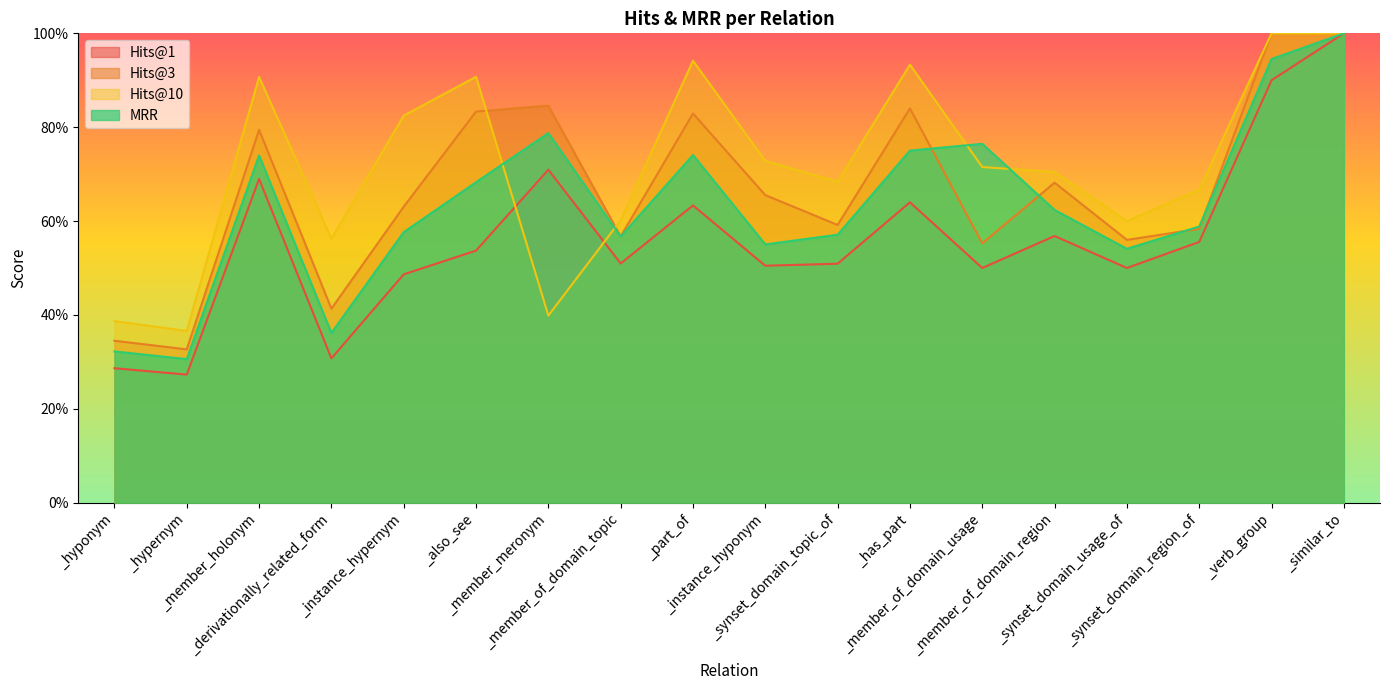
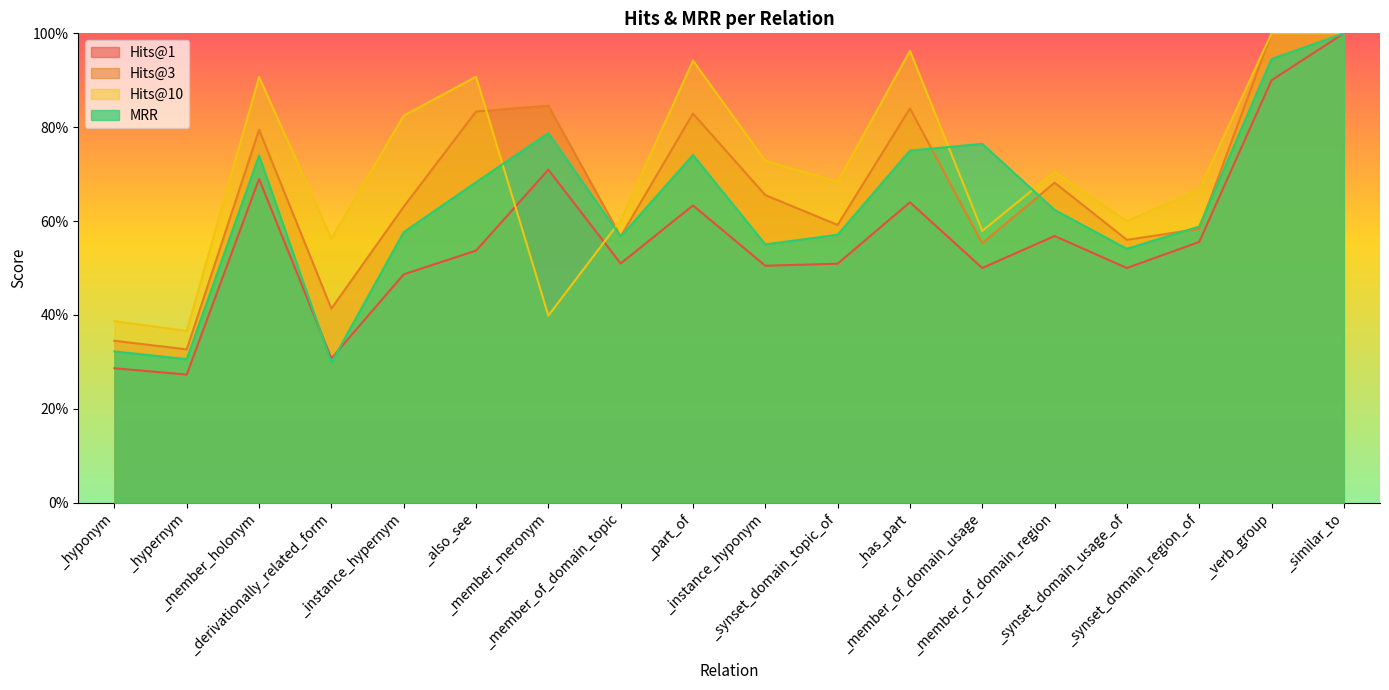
  {
    "Hits@10": {
      "_hyponym": "39%",
      "_hypernym": "37%",
      "_member_holonym": "91%",
      "_derivationally_related_form": "56%",
      "_instance_hypernym": "82%",
      "_also_see": "91%",
      "_member_meronym": "40%",
      "_member_of_domain_topic": "60%",
      "_part_of": "94%",
      "_instance_hyponym": "73%",
      "_synset_domain_topic_of": "68%",
-     "_has_part": "93%",
-     "_member_of_domain_usage": "72%",
+     "_has_part": "96%",
+     "_member_of_domain_usage": "58%",
      "_member_of_domain_region": "70%",
      "_synset_domain_usage_of": "60%",
      "_synset_domain_region_of": "67%"
    },
    "MRR": {
      "_hyponym": "32%",
      "_hypernym": "31%",
      "_member_holonym": "74%",
-     "_derivationally_related_form": "36%",
+     "_derivationally_related_form": "30%",
      "_instance_hypernym": "58%",
      "_also_see": "68%",
      "_member_meronym": "79%",
      "_part_of": "74%",
      "_instance_hyponym": "55%",
      "_synset_domain_topic_of": "57%",
      "_has_part": "75%",
      "_member_of_domain_usage": "76%",
      "_member_of_domain_region": "62%",
      "_synset_domain_usage_of": "54%",
      "_verb_group": "95%"
    }
  }
